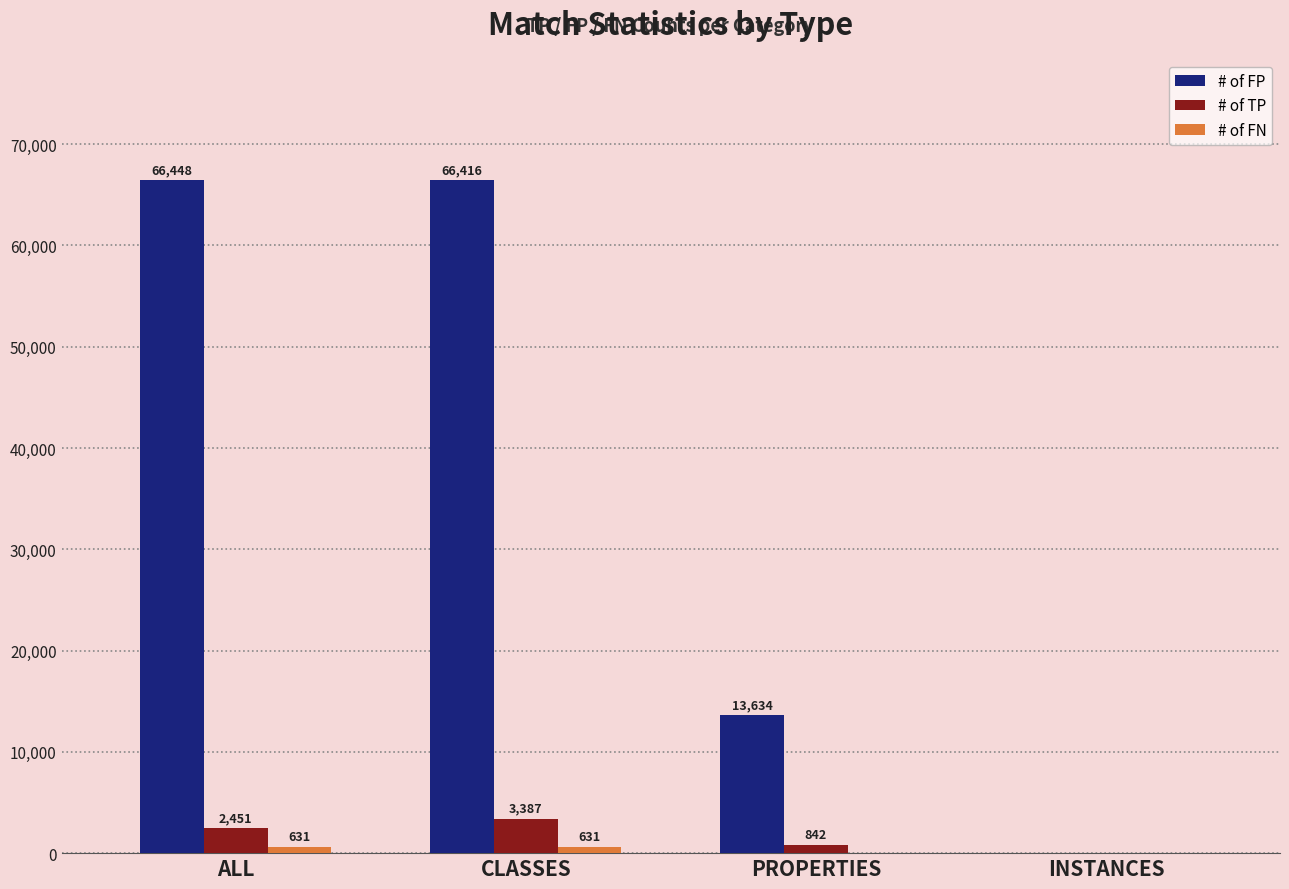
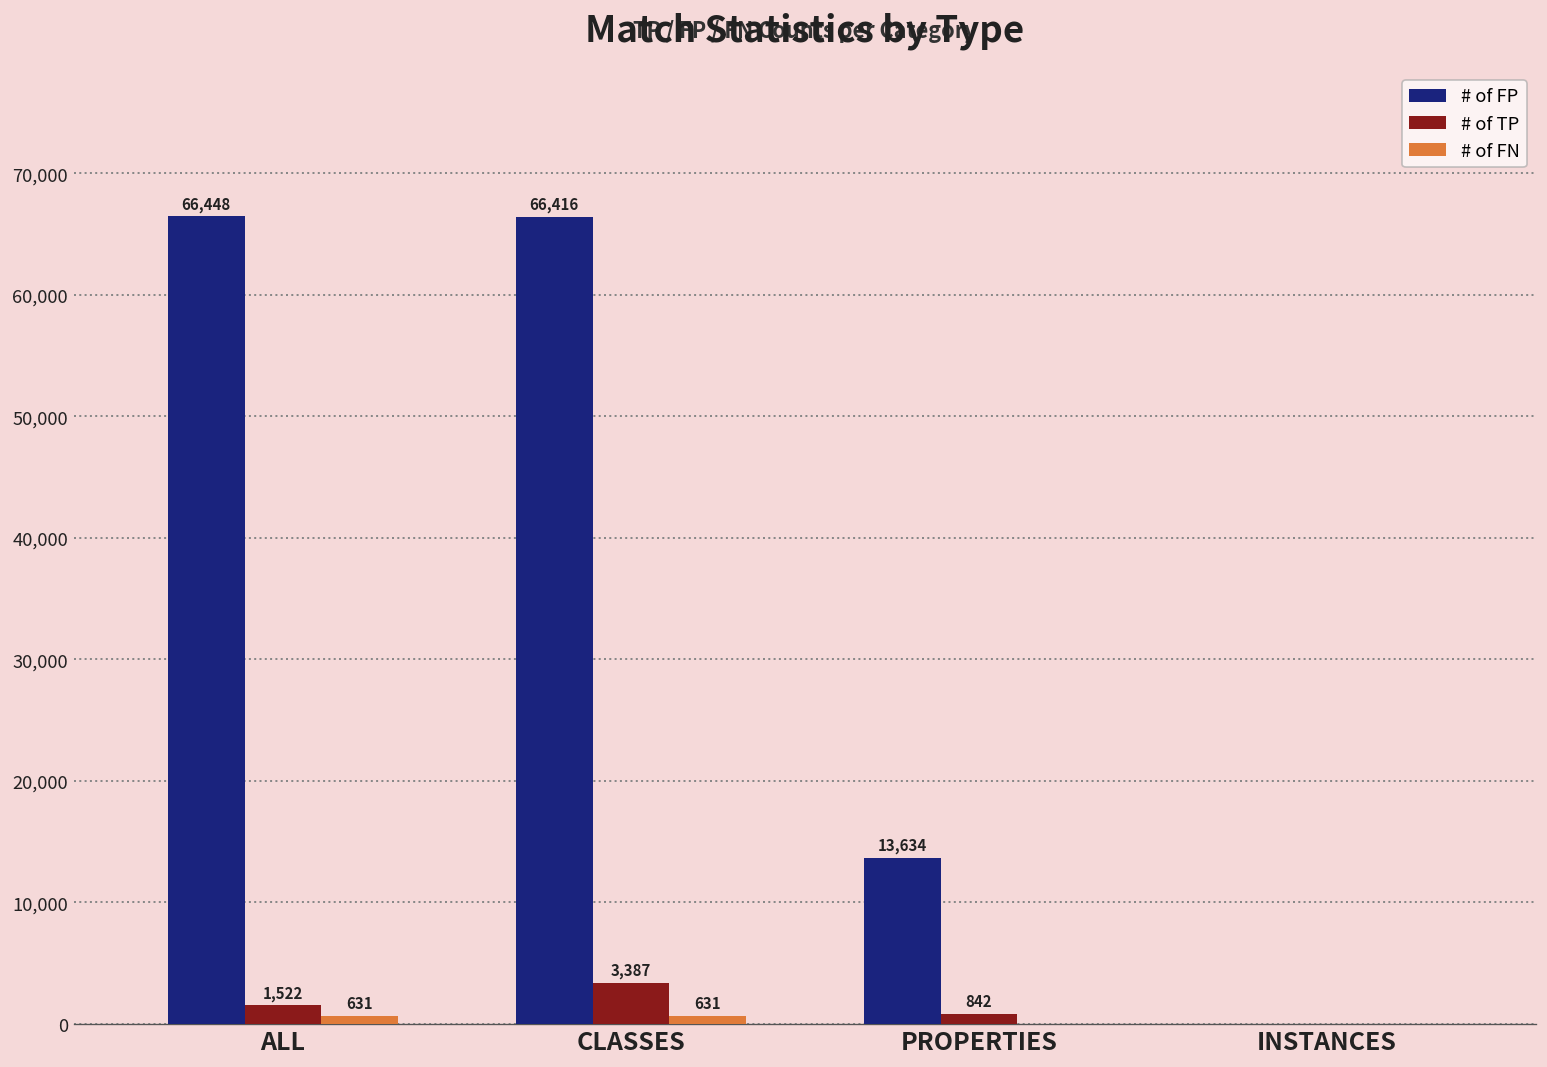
  {
    "# of FP": {
      "ALL": "66,448",
      "CLASSES": "66,416",
      "PROPERTIES": "13,634"
    },
    "# of TP": {
-     "ALL": "2,451",
+     "ALL": "1,522",
      "CLASSES": "3,387",
      "PROPERTIES": "842"
    },
    "# of FN": {
      "ALL": "631",
      "CLASSES": "631"
    }
  }
